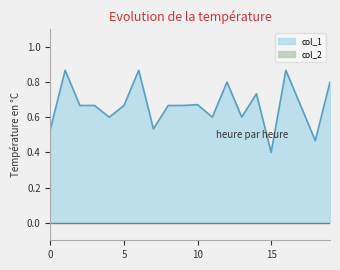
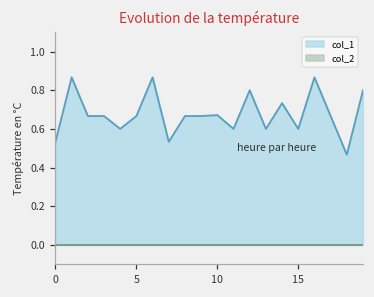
  {
    "col_1": {
      "0": 0.53,
      "5": 0.67,
      "10": 0.67,
-     "15": 0.4
+     "15": 0.6
    }
  }
